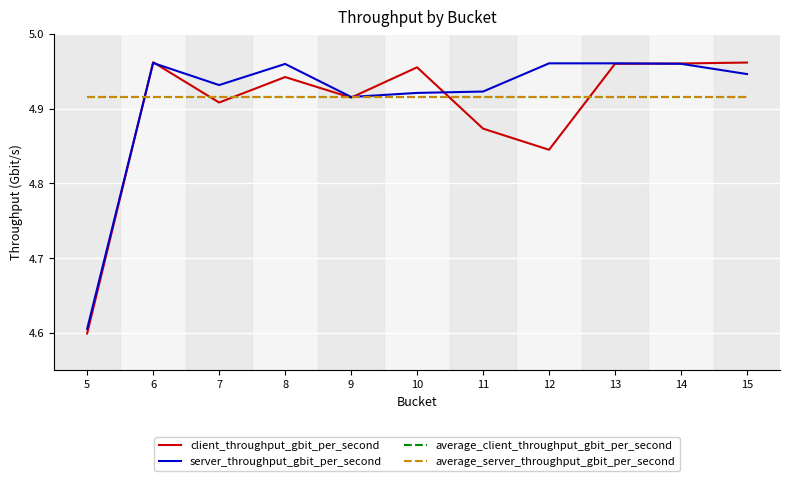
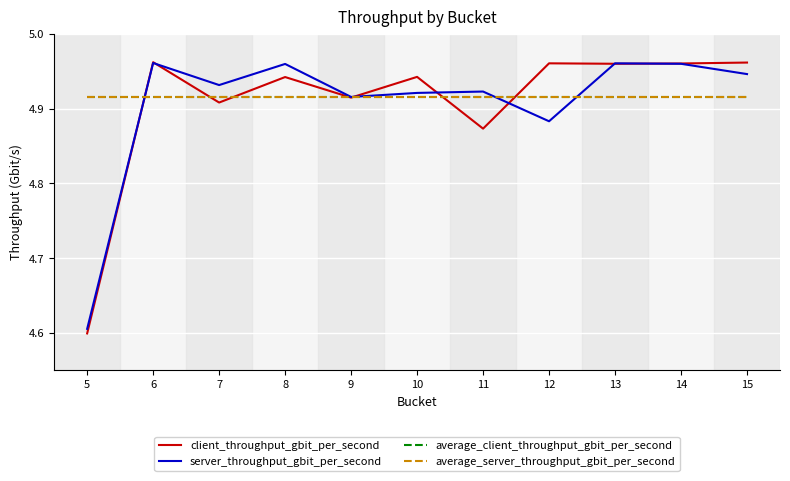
  {
    "client_throughput_gbit_per_second": {
      "5": 4.60,
      "7": 4.91,
      "8": 4.94,
-     "10": 4.96,
+     "10": 4.94,
      "11": 4.87,
-     "12": 4.84,
+     "12": 4.96,
      "15": 4.96
    },
    "server_throughput_gbit_per_second": {
      "5": 4.61,
      "7": 4.93,
      "8": 4.96,
      "10": 4.92,
      "11": 4.92,
-     "12": 4.96,
+     "12": 4.88,
      "15": 4.95
    }
  }
